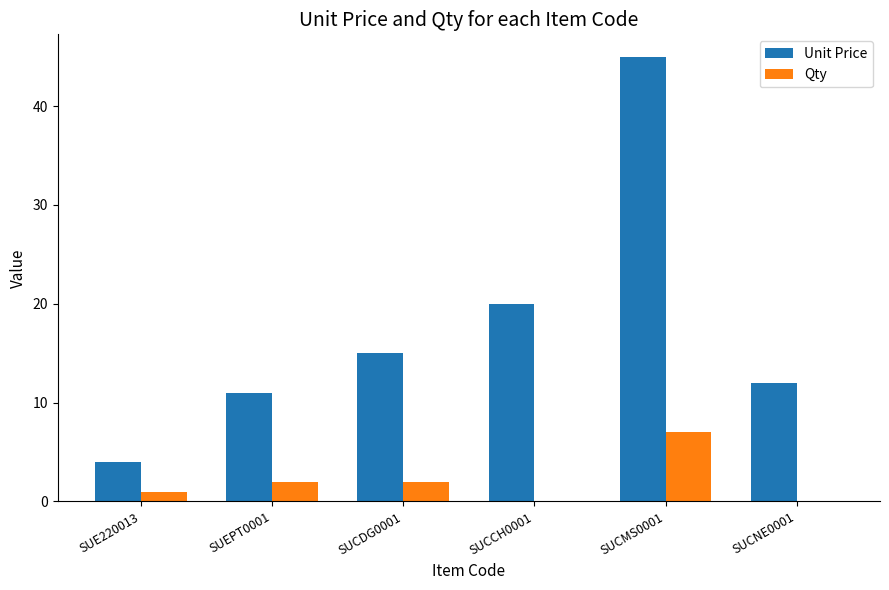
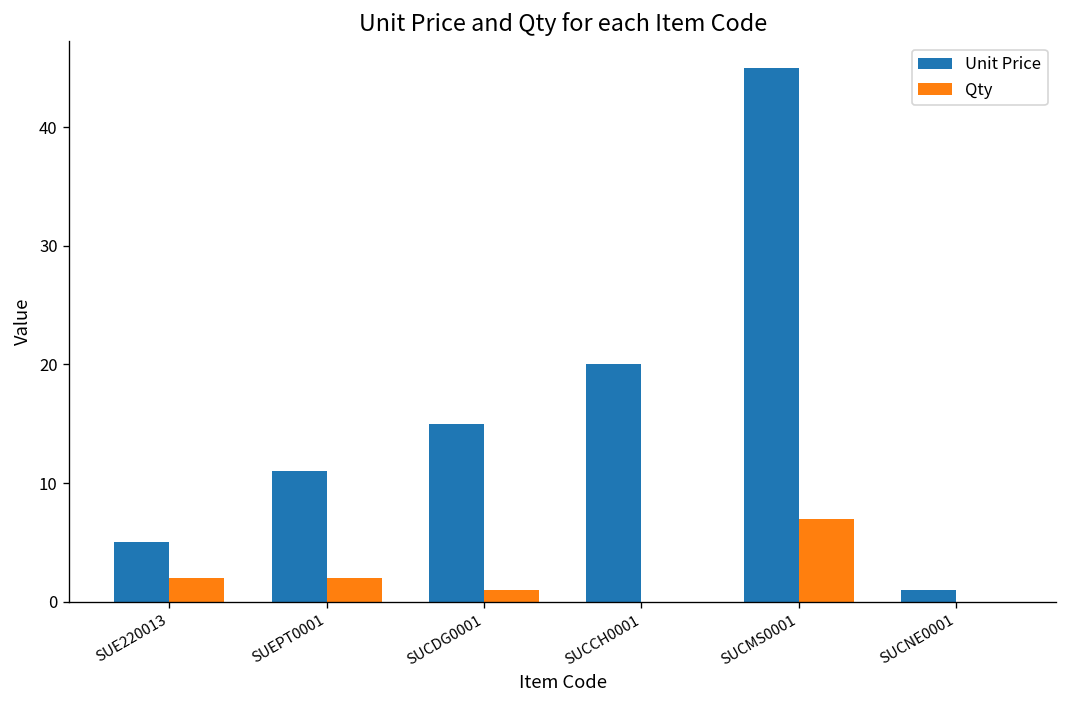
  {
    "Unit Price": {
-     "SUE220013": 4,
+     "SUE220013": 5,
      "SUEPT0001": 11,
      "SUCDG0001": 15,
      "SUCCH0001": 20,
      "SUCMS0001": 45,
-     "SUCNE0001": 12
+     "SUCNE0001": 1
    },
    "Qty": {
-     "SUE220013": 1,
+     "SUE220013": 2,
      "SUEPT0001": 2,
-     "SUCDG0001": 2,
+     "SUCDG0001": 1,
      "SUCCH0001": 0,
      "SUCMS0001": 7,
      "SUCNE0001": 0
    }
  }
